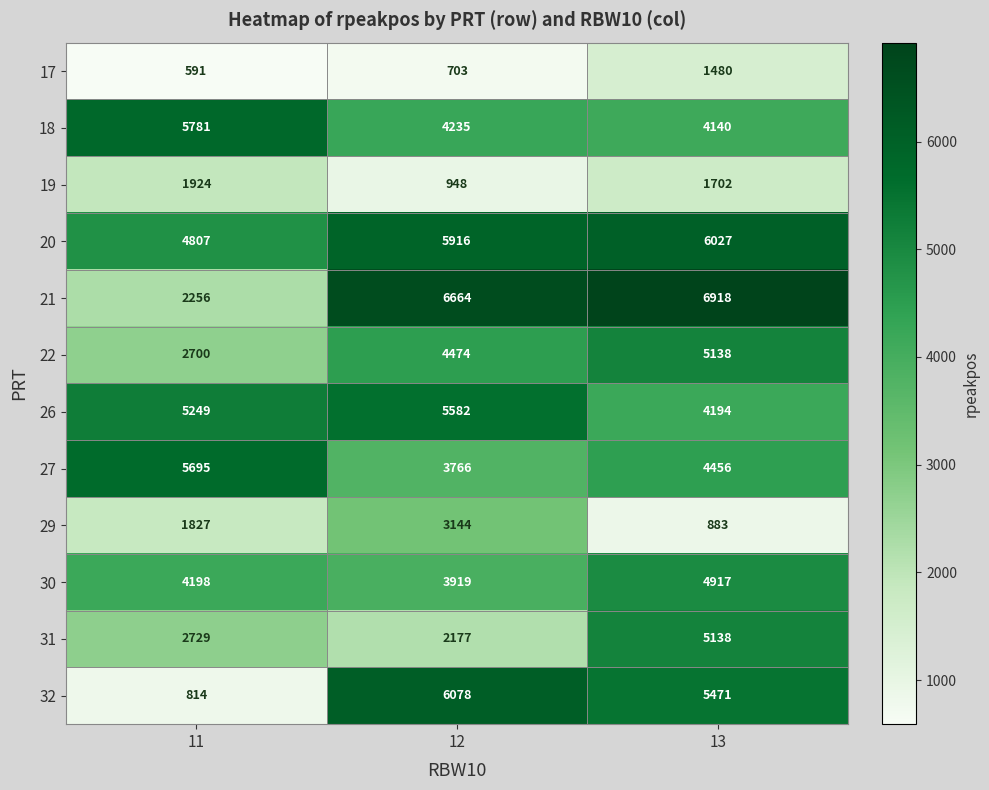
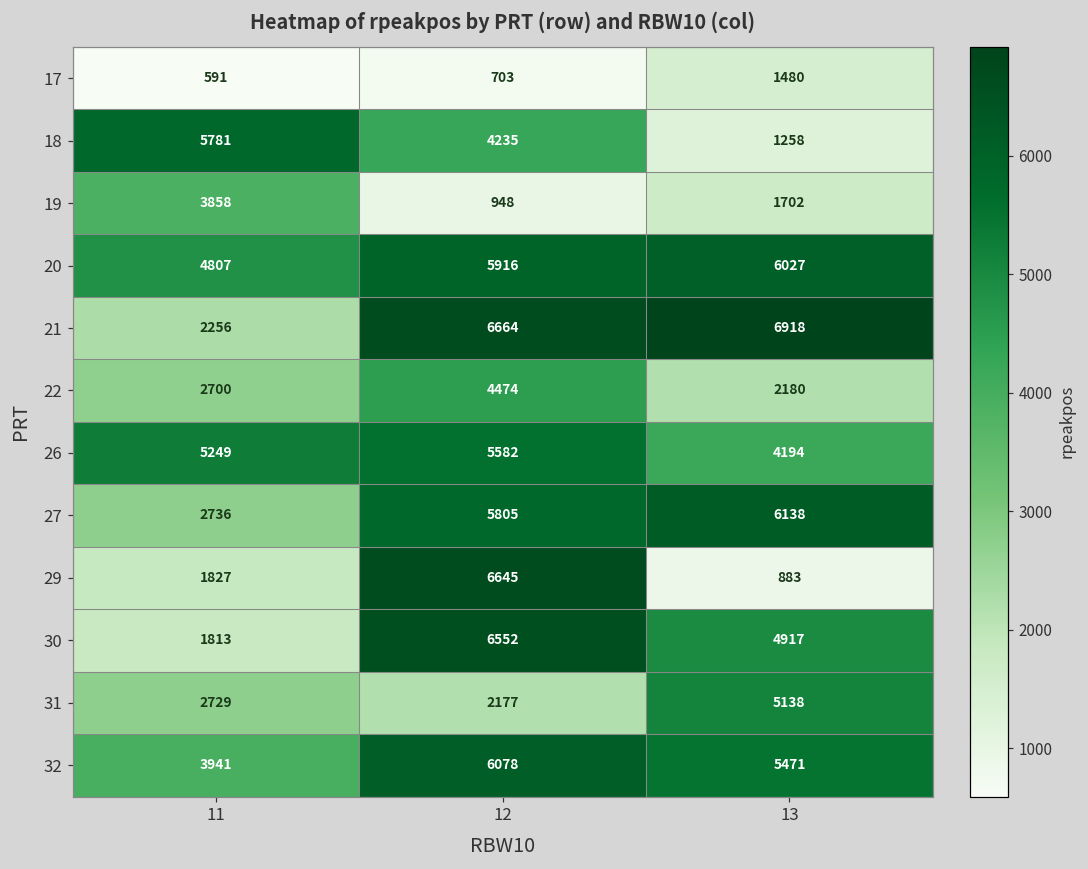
  {
    "17": {
      "11": 591,
      "12": 703,
      "13": 1480
    },
    "18": {
      "11": 5781,
      "12": 4235,
-     "13": 4140
+     "13": 1258
    },
    "19": {
-     "11": 1924,
+     "11": 3858,
      "12": 948,
      "13": 1702
    },
    "20": {
      "11": 4807,
      "12": 5916,
      "13": 6027
    },
    "21": {
      "11": 2256,
      "12": 6664,
      "13": 6918
    },
    "22": {
      "11": 2700,
      "12": 4474,
-     "13": 5138
+     "13": 2180
    },
    "26": {
      "11": 5249,
      "12": 5582,
      "13": 4194
    },
    "27": {
-     "11": 5695,
-     "12": 3766,
-     "13": 4456
+     "11": 2736,
+     "12": 5805,
+     "13": 6138
    },
    "29": {
      "11": 1827,
-     "12": 3144,
+     "12": 6645,
      "13": 883
    },
    "30": {
-     "11": 4198,
-     "12": 3919,
+     "11": 1813,
+     "12": 6552,
      "13": 4917
    },
    "31": {
      "11": 2729,
      "12": 2177,
      "13": 5138
    },
    "32": {
-     "11": 814,
+     "11": 3941,
      "12": 6078,
      "13": 5471
    }
  }
